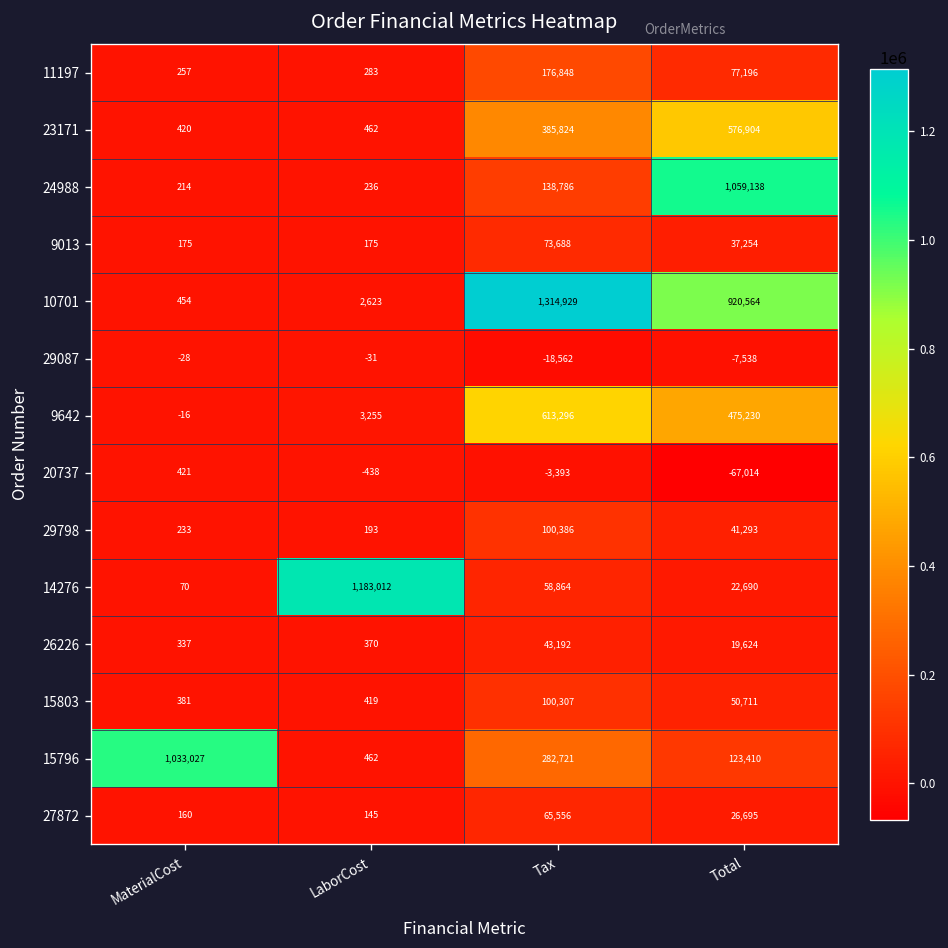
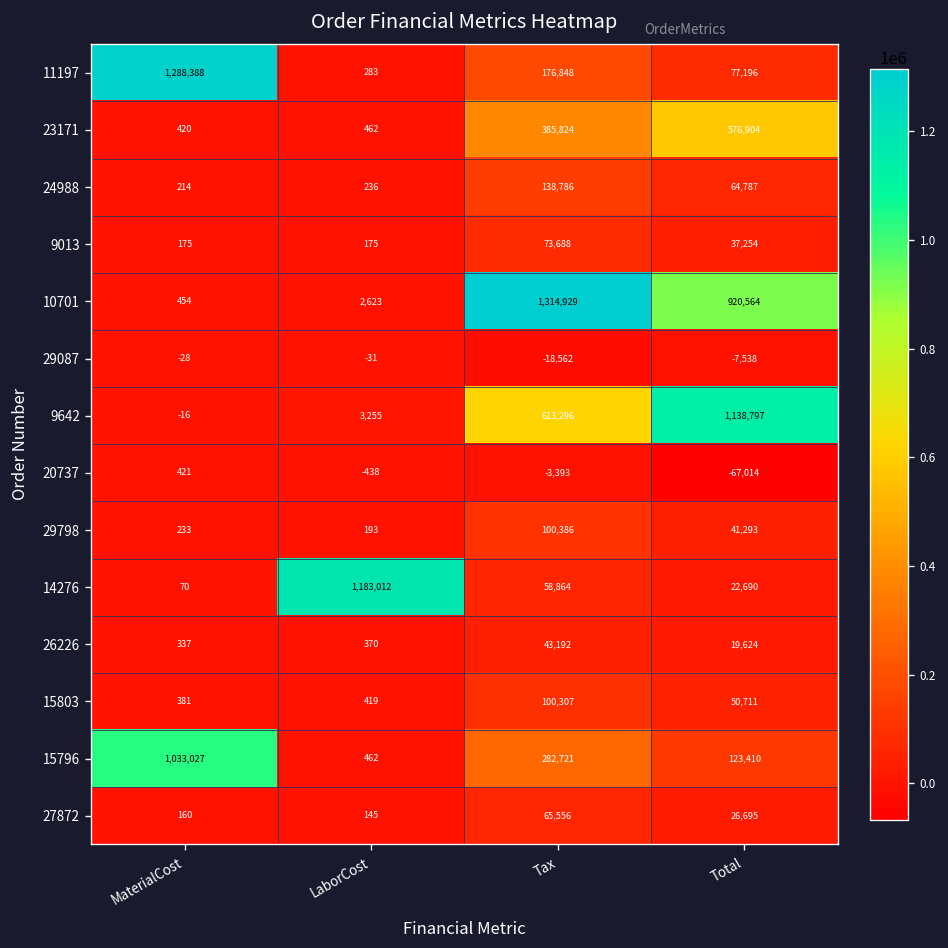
  {
    "11197": {
-     "MaterialCost": "257",
+     "MaterialCost": "1,288,388",
      "LaborCost": "283",
      "Tax": "176,848",
      "Total": "77,196"
    },
    "23171": {
      "MaterialCost": "420",
      "LaborCost": "462",
      "Tax": "385,824",
      "Total": "576,904"
    },
    "24988": {
      "MaterialCost": "214",
      "LaborCost": "236",
      "Tax": "138,786",
-     "Total": "1,059,138"
+     "Total": "64,787"
    },
    "9013": {
      "MaterialCost": "175",
      "LaborCost": "175",
      "Tax": "73,688",
      "Total": "37,254"
    },
    "10701": {
      "MaterialCost": "454",
      "LaborCost": "2,623",
      "Tax": "1,314,929",
      "Total": "920,564"
    },
    "29087": {
      "MaterialCost": "-28",
      "LaborCost": "-31",
      "Tax": "-18,562",
      "Total": "-7,538"
    },
    "9642": {
      "MaterialCost": "-16",
      "LaborCost": "3,255",
      "Tax": "613,296",
-     "Total": "475,230"
+     "Total": "1,138,797"
    },
    "20737": {
      "MaterialCost": "421",
      "LaborCost": "-438",
      "Tax": "-3,393",
      "Total": "-67,014"
    },
    "29798": {
      "MaterialCost": "233",
      "LaborCost": "193",
      "Tax": "100,386",
      "Total": "41,293"
    },
    "14276": {
      "MaterialCost": "70",
      "LaborCost": "1,183,012",
      "Tax": "58,864",
      "Total": "22,690"
    },
    "26226": {
      "MaterialCost": "337",
      "LaborCost": "370",
      "Tax": "43,192",
      "Total": "19,624"
    },
    "15803": {
      "MaterialCost": "381",
      "LaborCost": "419",
      "Tax": "100,307",
      "Total": "50,711"
    },
    "15796": {
      "MaterialCost": "1,033,027",
      "LaborCost": "462",
      "Tax": "282,721",
      "Total": "123,410"
    },
    "27872": {
      "MaterialCost": "160",
      "LaborCost": "145",
      "Tax": "65,556",
      "Total": "26,695"
    }
  }
